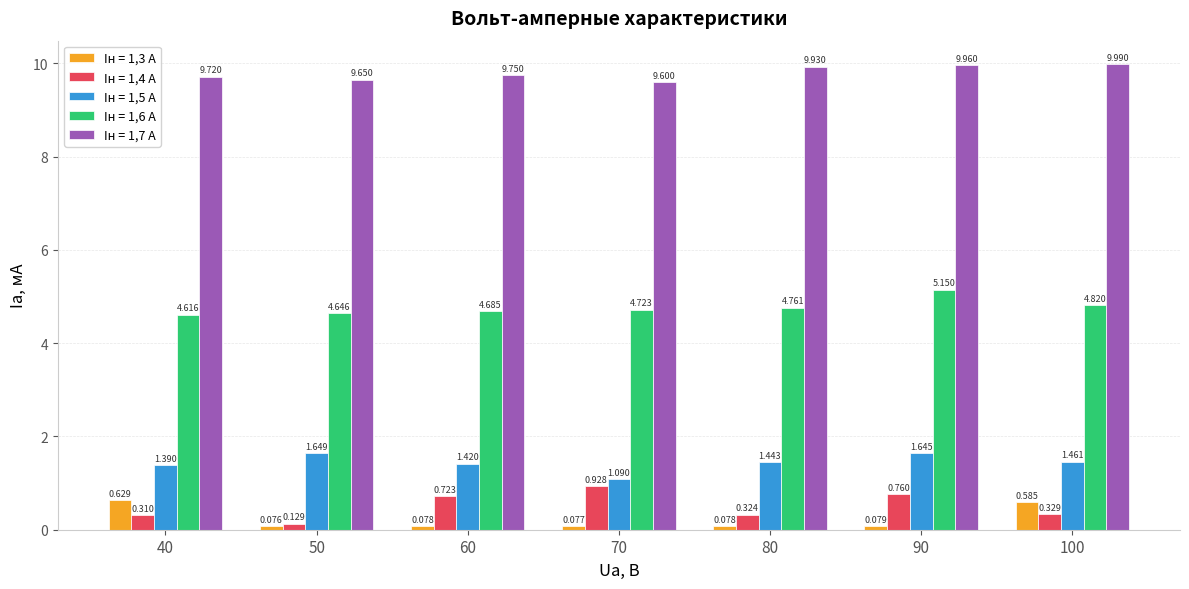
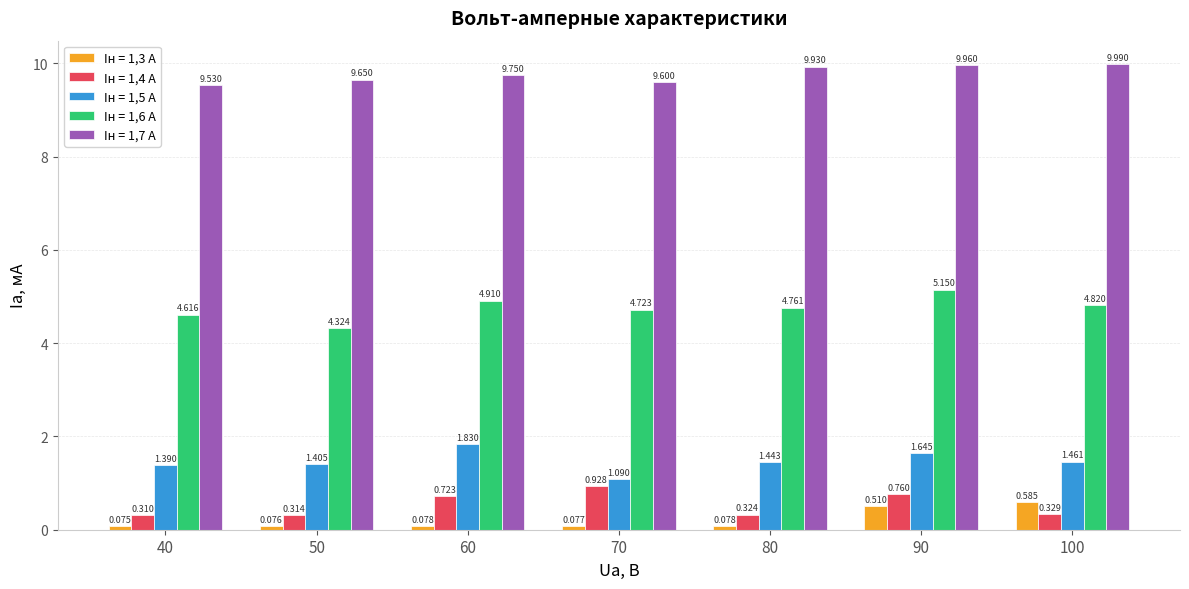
  {
    "Iн = 1,3 А": {
-     "40": 0.629,
+     "40": 0.075,
      "50": 0.076,
      "60": 0.078,
      "70": 0.077,
      "80": 0.078,
-     "90": 0.079,
+     "90": 0.510,
      "100": 0.585
    },
    "Iн = 1,4 А": {
      "40": 0.310,
-     "50": 0.129,
+     "50": 0.314,
      "60": 0.723,
      "70": 0.928,
      "80": 0.324,
      "90": 0.760,
      "100": 0.329
    },
    "Iн = 1,5 А": {
      "40": 1.390,
-     "50": 1.649,
-     "60": 1.420,
+     "50": 1.405,
+     "60": 1.830,
      "70": 1.090,
      "80": 1.443,
      "90": 1.645,
      "100": 1.461
    },
    "Iн = 1,6 А": {
      "40": 4.616,
-     "50": 4.646,
-     "60": 4.685,
+     "50": 4.324,
+     "60": 4.910,
      "70": 4.723,
      "80": 4.761,
      "90": 5.150,
      "100": 4.820
    },
    "Iн = 1,7 А": {
-     "40": 9.720,
+     "40": 9.530,
      "50": 9.650,
      "60": 9.750,
      "70": 9.600,
      "80": 9.930,
      "90": 9.960,
      "100": 9.990
    }
  }
